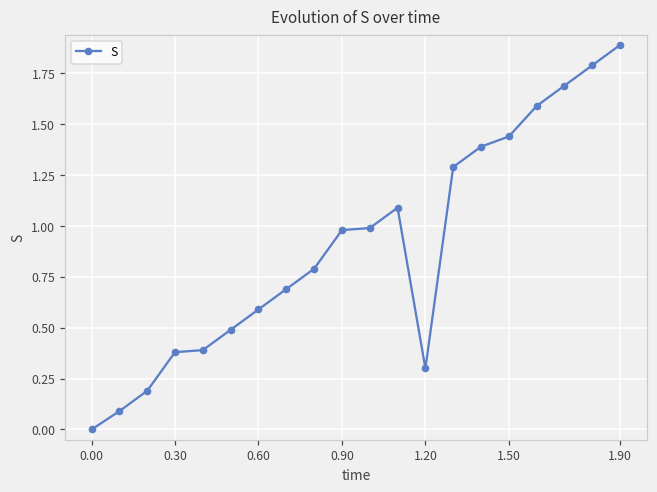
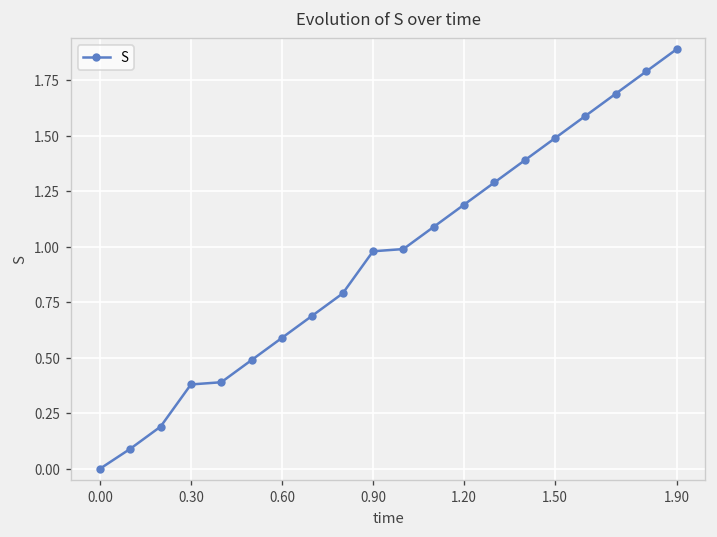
  {
    "0.00": 0.00,
    "0.30": 0.38,
    "0.60": 0.59,
    "0.90": 0.98,
-   "1.20": 0.30,
-   "1.50": 1.44,
+   "1.20": 1.19,
+   "1.50": 1.49,
    "1.90": 1.89
  }
